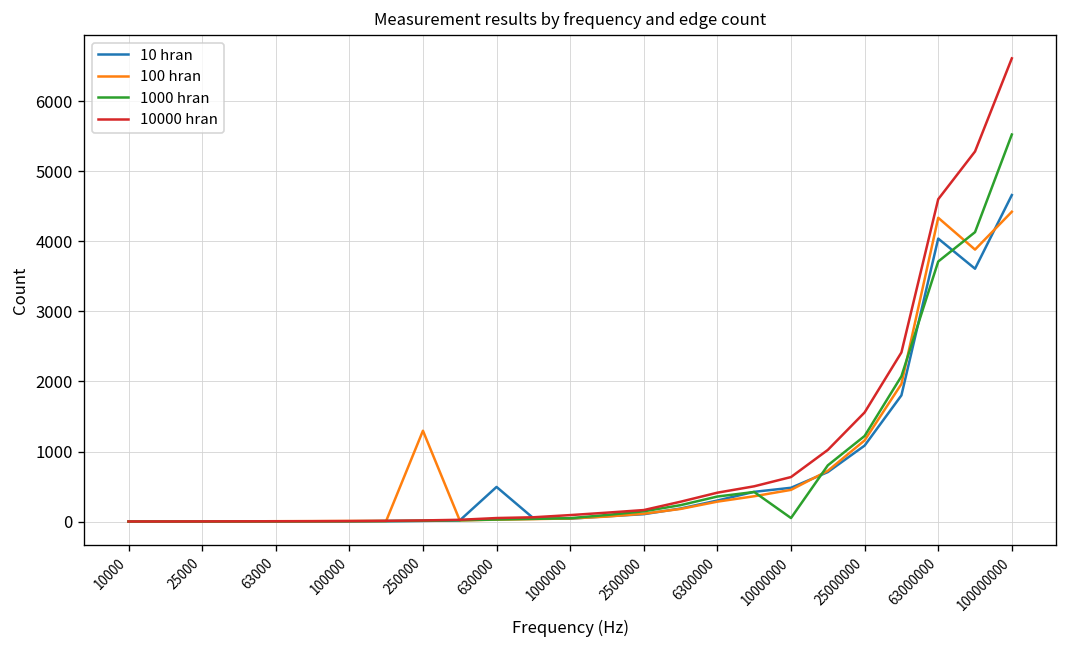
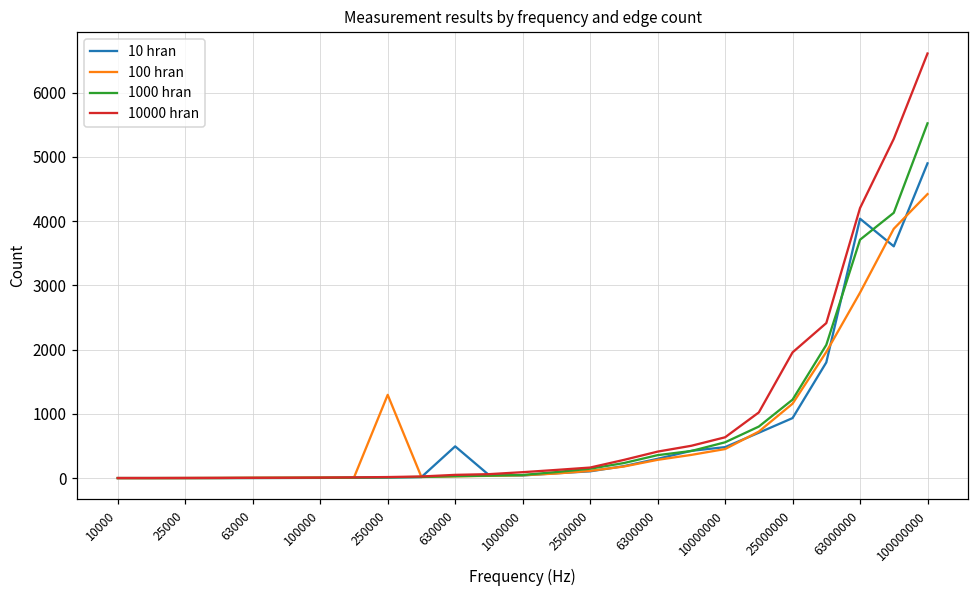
  {
    "10 hran": {
      "630000": 500,
-     "25000000": 1100,
+     "25000000": 900,
      "63000000": 4000,
-     "100000000": 4700
+     "100000000": 4900
    },
    "100 hran": {
      "250000": 1300,
      "25000000": 1200,
-     "63000000": 4300,
+     "63000000": 2900,
      "100000000": 4400
    },
    "1000 hran": {
      "6300000": 400,
-     "10000000": 100,
+     "10000000": 600,
      "25000000": 1200,
      "63000000": 3700,
      "100000000": 5500
    },
    "10000 hran": {
      "6300000": 400,
      "10000000": 600,
-     "25000000": 1600,
-     "63000000": 4600,
+     "25000000": 2000,
+     "63000000": 4200,
      "100000000": 6600
    }
  }
